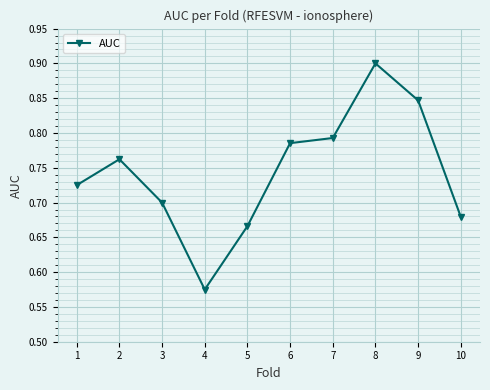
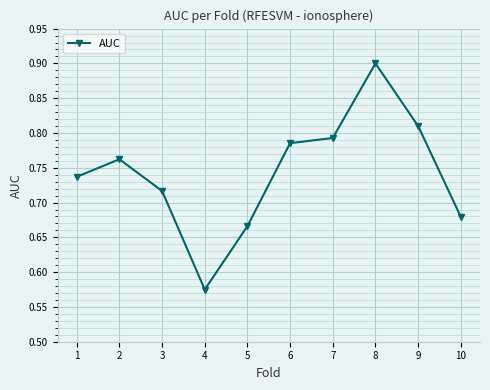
  {
-   "1": 0.73,
+   "1": 0.74,
    "2": 0.76,
-   "3": 0.70,
+   "3": 0.72,
    "4": 0.58,
    "5": 0.67,
    "6": 0.79,
    "7": 0.79,
    "8": 0.90,
-   "9": 0.85,
+   "9": 0.81,
    "10": 0.68
  }
